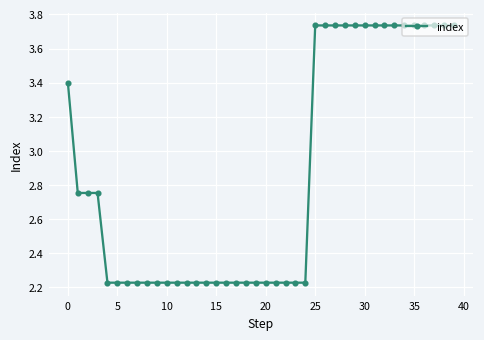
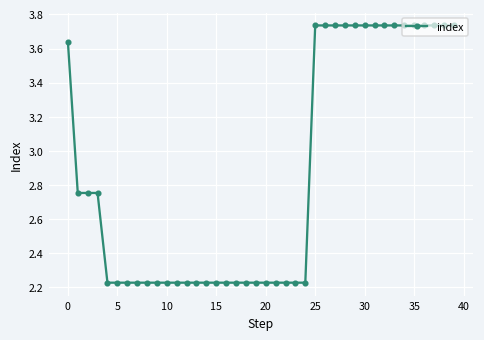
  {
-   "0": 3.40,
+   "0": 3.64,
    "5": 2.22,
    "10": 2.22,
    "15": 2.22,
    "20": 2.22,
    "25": 3.74,
    "30": 3.74
  }
